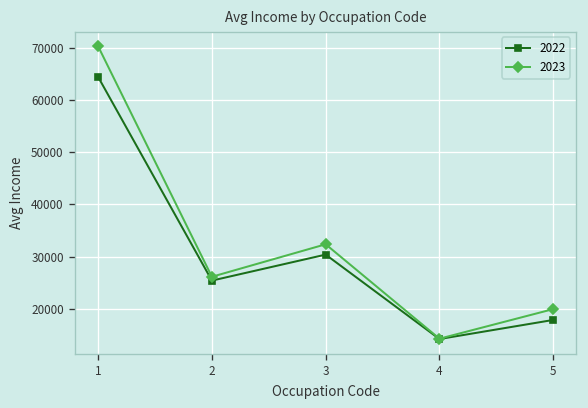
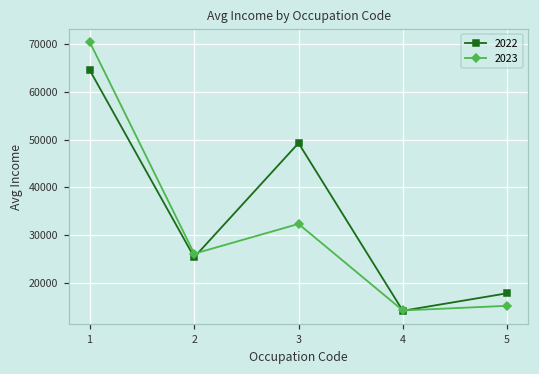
  {
    "2022": {
      "1": 64000,
      "2": 25000,
-     "3": 30000,
+     "3": 49000,
      "5": 18000
    },
    "2023": {
      "1": 70000,
      "2": 26000,
      "3": 32000,
-     "5": 20000
+     "5": 15000
    }
  }
